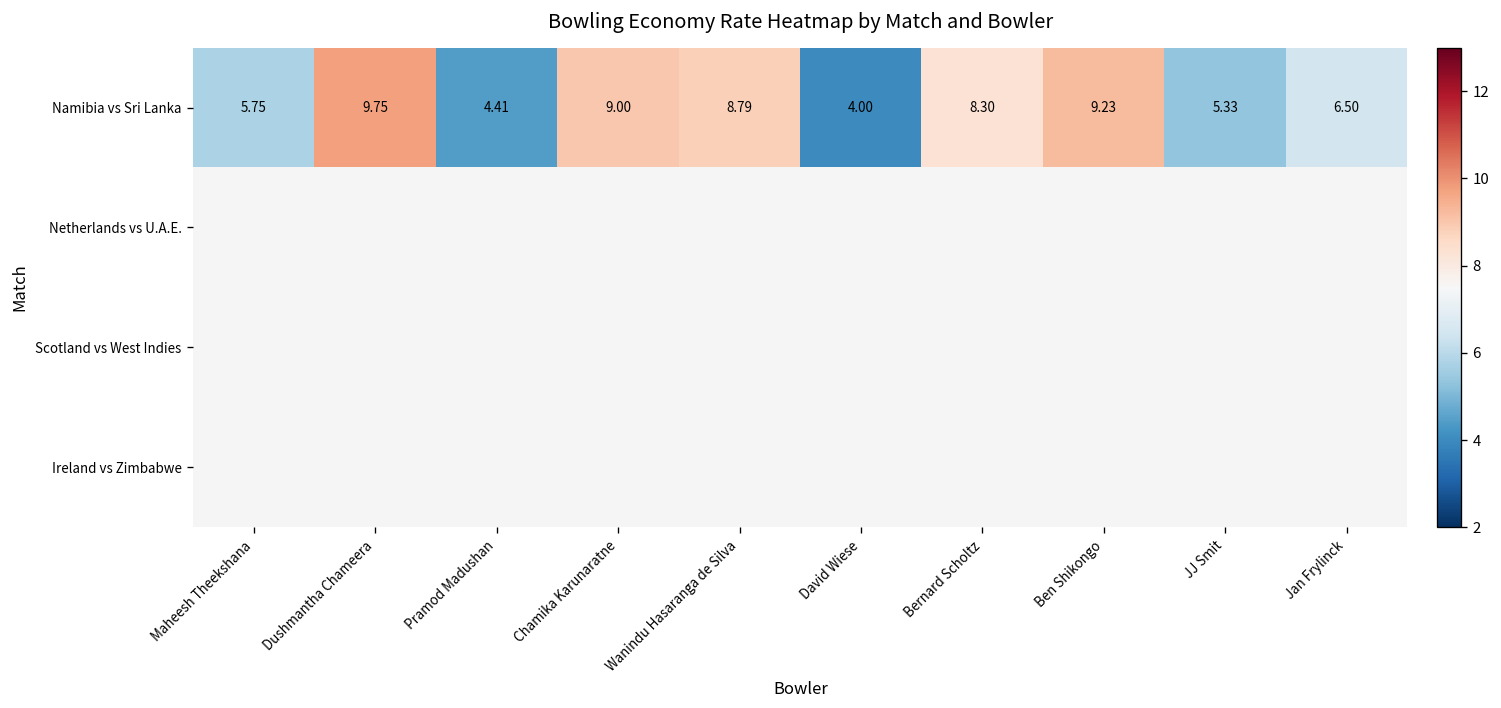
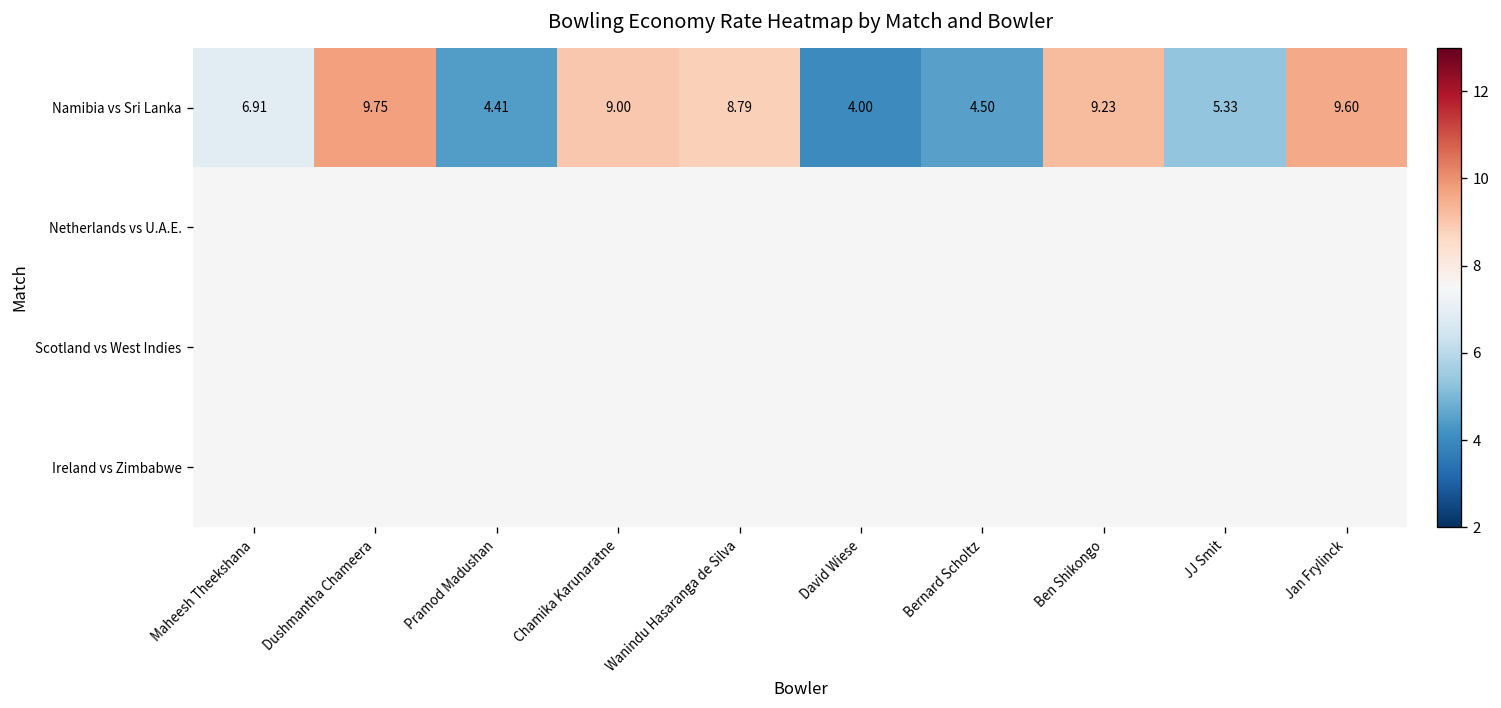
  {
    "Namibia vs Sri Lanka": {
-     "Maheesh Theekshana": 5.75,
+     "Maheesh Theekshana": 6.91,
      "Dushmantha Chameera": 9.75,
      "Pramod Madushan": 4.41,
      "Chamika Karunaratne": 9.00,
      "Wanindu Hasaranga de Silva": 8.79,
      "David Wiese": 4.00,
-     "Bernard Scholtz": 8.30,
+     "Bernard Scholtz": 4.50,
      "Ben Shikongo": 9.23,
      "JJ Smit": 5.33,
-     "Jan Frylinck": 6.50
+     "Jan Frylinck": 9.60
    }
  }
